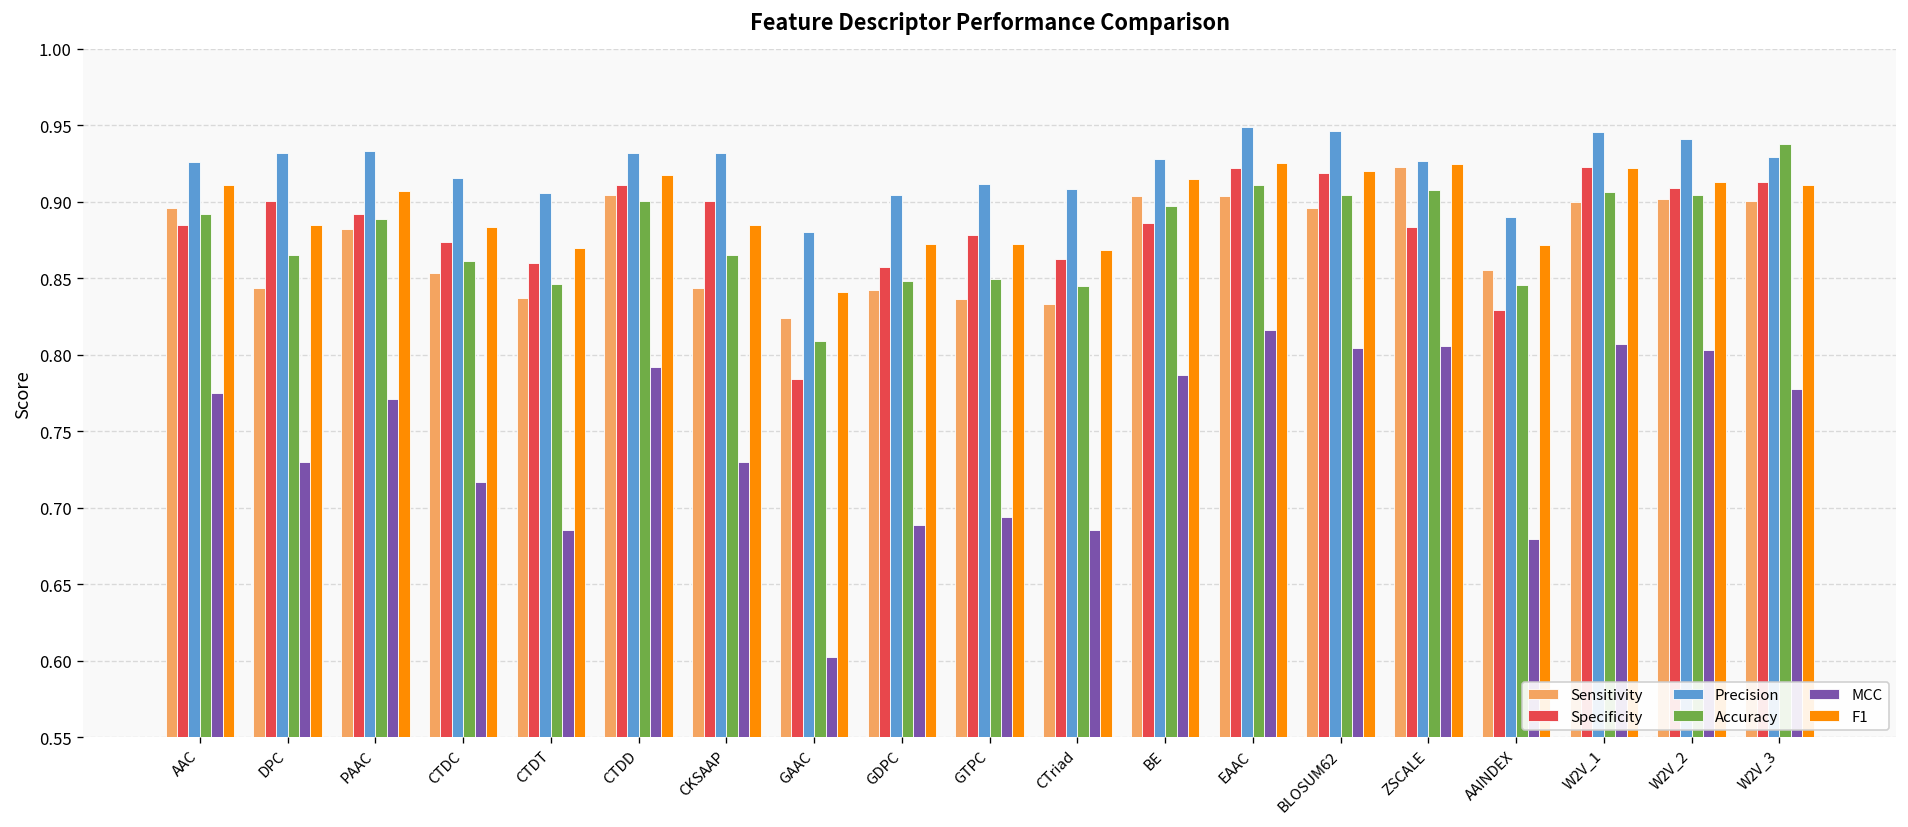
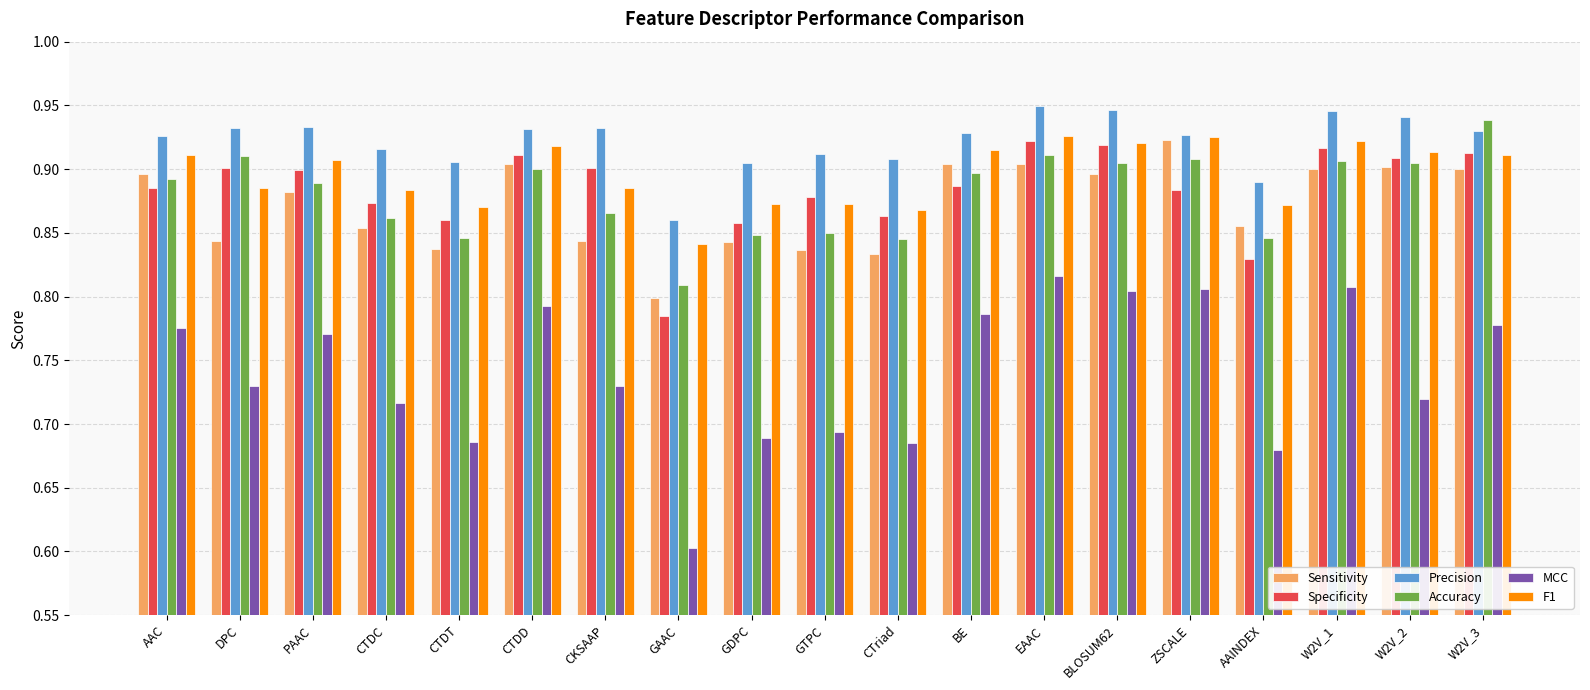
  {
    "Sensitivity": {
      "AAC": 0.896,
      "DPC": 0.843,
      "PAAC": 0.882,
      "CTDC": 0.854,
      "CTDT": 0.837,
      "CTDD": 0.904,
      "CKSAAP": 0.843,
-     "GAAC": 0.824,
+     "GAAC": 0.799,
      "GDPC": 0.843,
      "GTPC": 0.837,
      "CTriad": 0.833,
      "BE": 0.904,
      "EAAC": 0.904,
      "BLOSUM62": 0.896,
      "ZSCALE": 0.923,
      "AAINDEX": 0.856,
      "W2V_1": 0.900,
      "W2V_2": 0.902,
      "W2V_3": 0.900
    },
    "Specificity": {
      "AAC": 0.885,
      "DPC": 0.901,
-     "PAAC": 0.892,
+     "PAAC": 0.899,
      "CTDC": 0.874,
      "CTDT": 0.860,
      "CTDD": 0.911,
      "CKSAAP": 0.901,
      "GAAC": 0.785,
      "GDPC": 0.857,
      "GTPC": 0.878,
      "CTriad": 0.863,
      "BE": 0.886,
      "EAAC": 0.922,
      "BLOSUM62": 0.919,
      "ZSCALE": 0.883,
      "AAINDEX": 0.829,
-     "W2V_1": 0.923,
+     "W2V_1": 0.917,
      "W2V_2": 0.909,
      "W2V_3": 0.913
    },
    "Precision": {
      "AAC": 0.926,
      "DPC": 0.932,
      "PAAC": 0.933,
      "CTDC": 0.916,
      "CTDT": 0.906,
      "CTDD": 0.932,
      "CKSAAP": 0.932,
-     "GAAC": 0.880,
+     "GAAC": 0.860,
      "GDPC": 0.905,
      "GTPC": 0.912,
      "CTriad": 0.908,
      "BE": 0.928,
      "EAAC": 0.949,
      "BLOSUM62": 0.947,
      "ZSCALE": 0.927,
      "AAINDEX": 0.890,
      "W2V_1": 0.945,
      "W2V_2": 0.941,
      "W2V_3": 0.930
    },
    "Accuracy": {
      "AAC": 0.892,
-     "DPC": 0.866,
+     "DPC": 0.910,
      "PAAC": 0.889,
      "CTDC": 0.861,
      "CTDT": 0.846,
      "CTDD": 0.900,
      "CKSAAP": 0.866,
      "GAAC": 0.809,
      "GDPC": 0.848,
      "GTPC": 0.850,
      "CTriad": 0.845,
      "BE": 0.897,
      "EAAC": 0.911,
      "BLOSUM62": 0.905,
      "ZSCALE": 0.908,
      "AAINDEX": 0.846,
      "W2V_1": 0.907,
      "W2V_2": 0.905,
      "W2V_3": 0.938
    },
    "MCC": {
      "AAC": 0.775,
      "DPC": 0.730,
      "PAAC": 0.771,
      "CTDC": 0.717,
      "CTDT": 0.686,
      "CTDD": 0.792,
      "CKSAAP": 0.730,
      "GAAC": 0.603,
      "GDPC": 0.689,
      "GTPC": 0.694,
      "CTriad": 0.685,
      "BE": 0.787,
      "EAAC": 0.816,
      "BLOSUM62": 0.804,
      "ZSCALE": 0.806,
      "AAINDEX": 0.680,
      "W2V_1": 0.807,
-     "W2V_2": 0.803,
+     "W2V_2": 0.720,
      "W2V_3": 0.777
    },
    "F1": {
      "AAC": 0.911,
      "DPC": 0.885,
      "PAAC": 0.907,
      "CTDC": 0.883,
      "CTDT": 0.870,
      "CTDD": 0.918,
      "CKSAAP": 0.885,
      "GAAC": 0.841,
      "GDPC": 0.872,
      "GTPC": 0.872,
      "CTriad": 0.868,
      "BE": 0.915,
      "EAAC": 0.926,
      "BLOSUM62": 0.920,
      "ZSCALE": 0.925,
      "AAINDEX": 0.872,
      "W2V_1": 0.922,
      "W2V_2": 0.913,
      "W2V_3": 0.911
    }
  }
